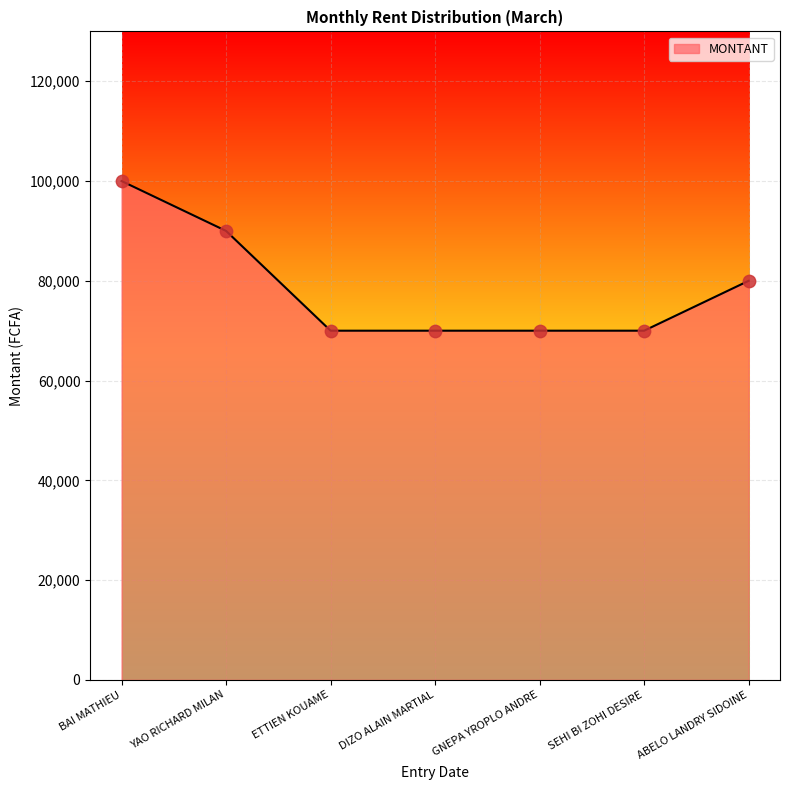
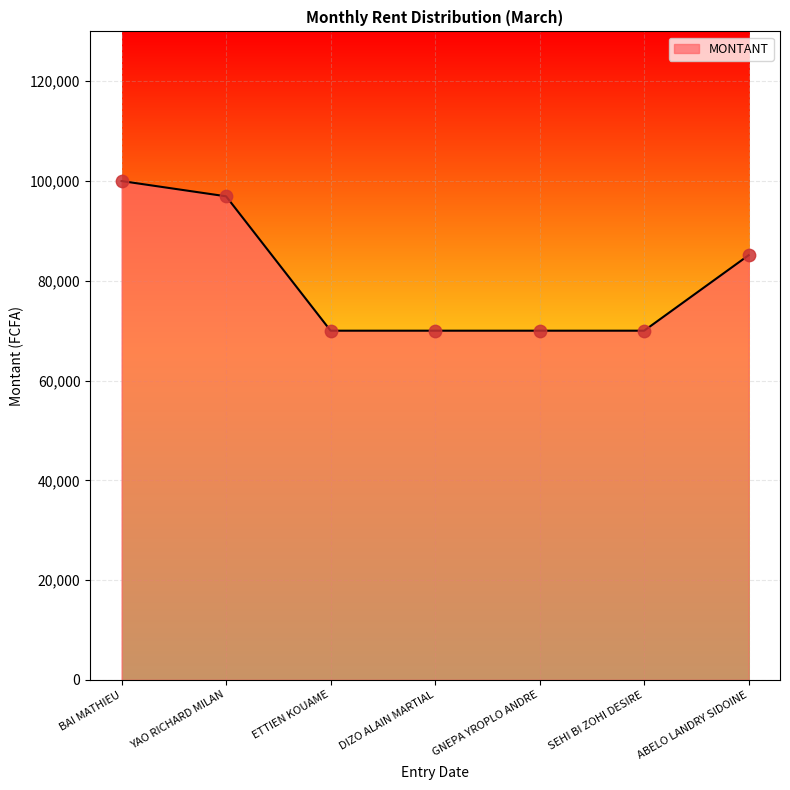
  {
    "BAI MATHIEU": "100,000",
-   "YAO RICHARD MILAN": "90,000",
+   "YAO RICHARD MILAN": "97,000",
    "ETTIEN KOUAME": "70,000",
    "DIZO ALAIN MARTIAL": "70,000",
    "GNEPA YROPLO ANDRE": "70,000",
    "SEHI BI ZOHI DESIRE": "70,000",
-   "ABELO LANDRY SIDOINE": "80,000"
+   "ABELO LANDRY SIDOINE": "85,000"
  }
